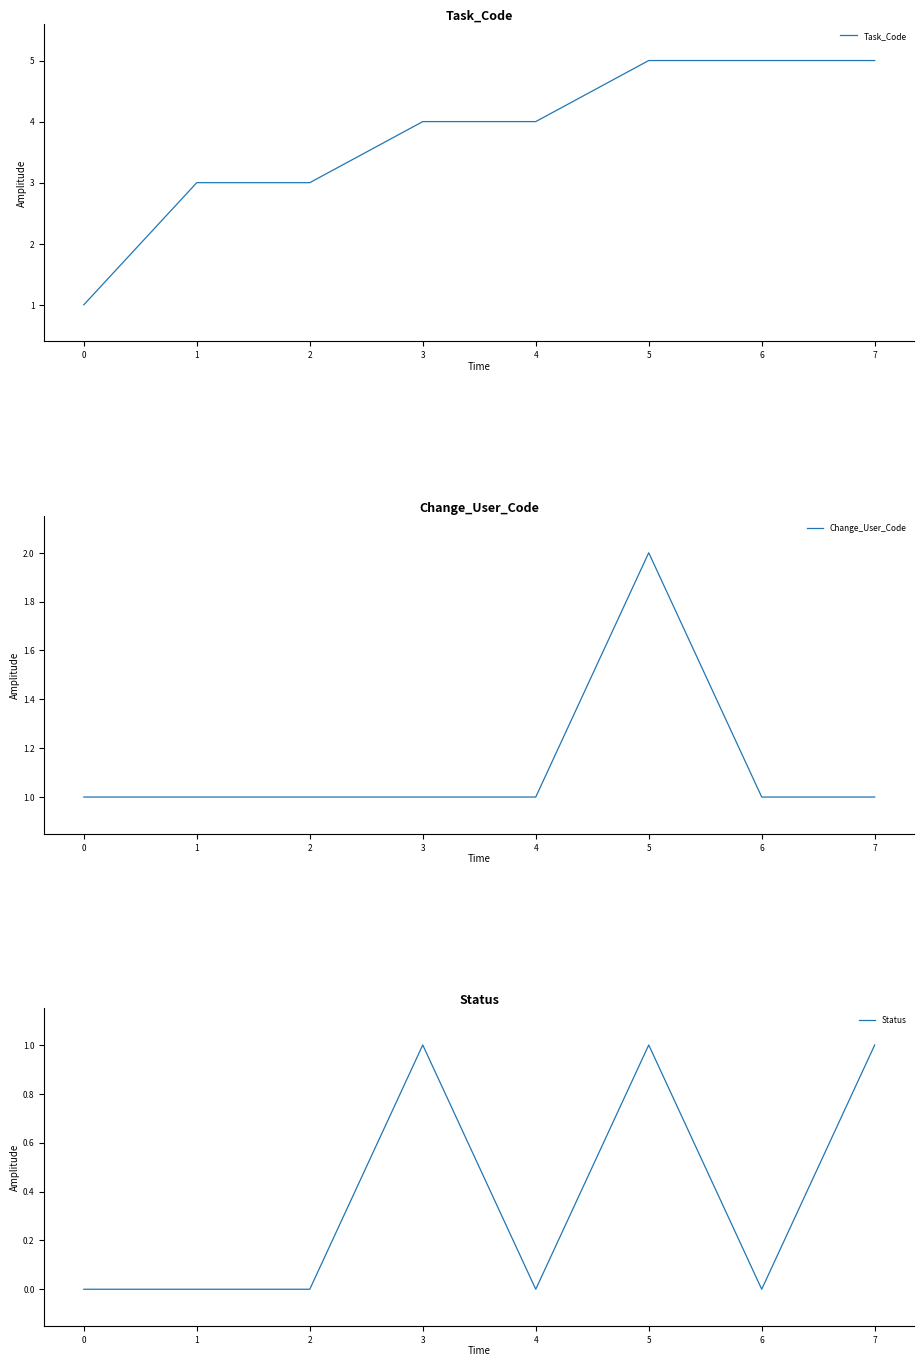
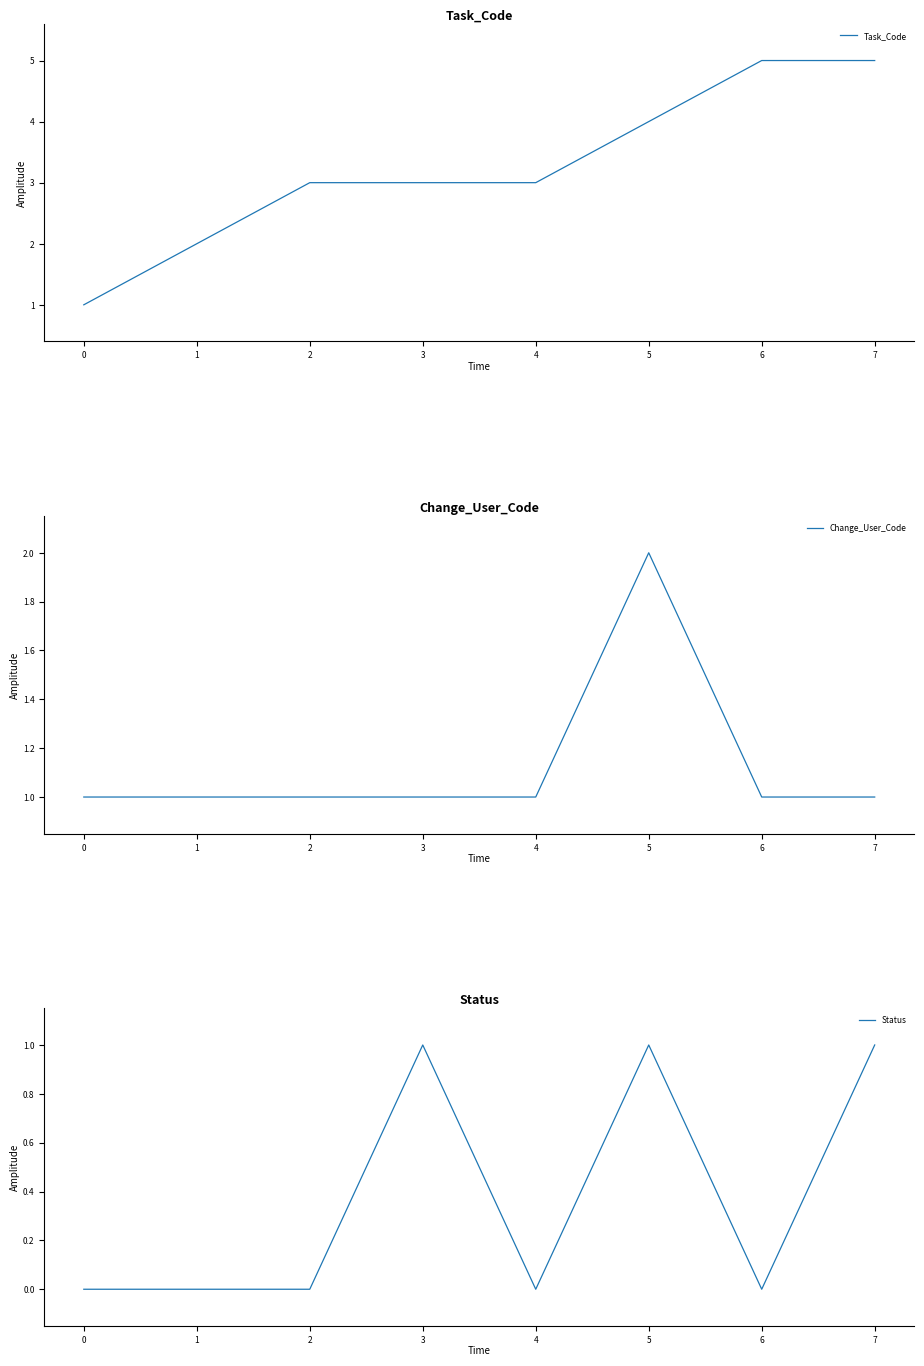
  {
    "Task_Code": {
      "0": 1,
-     "1": 3,
+     "1": 2,
      "2": 3,
-     "3": 4,
-     "4": 4,
-     "5": 5,
+     "3": 3,
+     "4": 3,
+     "5": 4,
      "6": 5,
      "7": 5
    },
    "Change_User_Code": {
      "0": 1.00,
      "1": 1.00,
      "2": 1.00,
      "3": 1.00,
      "4": 1.00,
      "5": 2.00,
      "6": 1.00,
      "7": 1.00
    },
    "Status": {
      "0": 0.00,
      "1": 0.00,
      "2": 0.00,
      "3": 1.00,
      "4": 0.00,
      "5": 1.00,
      "6": 0.00,
      "7": 1.00
    }
  }
